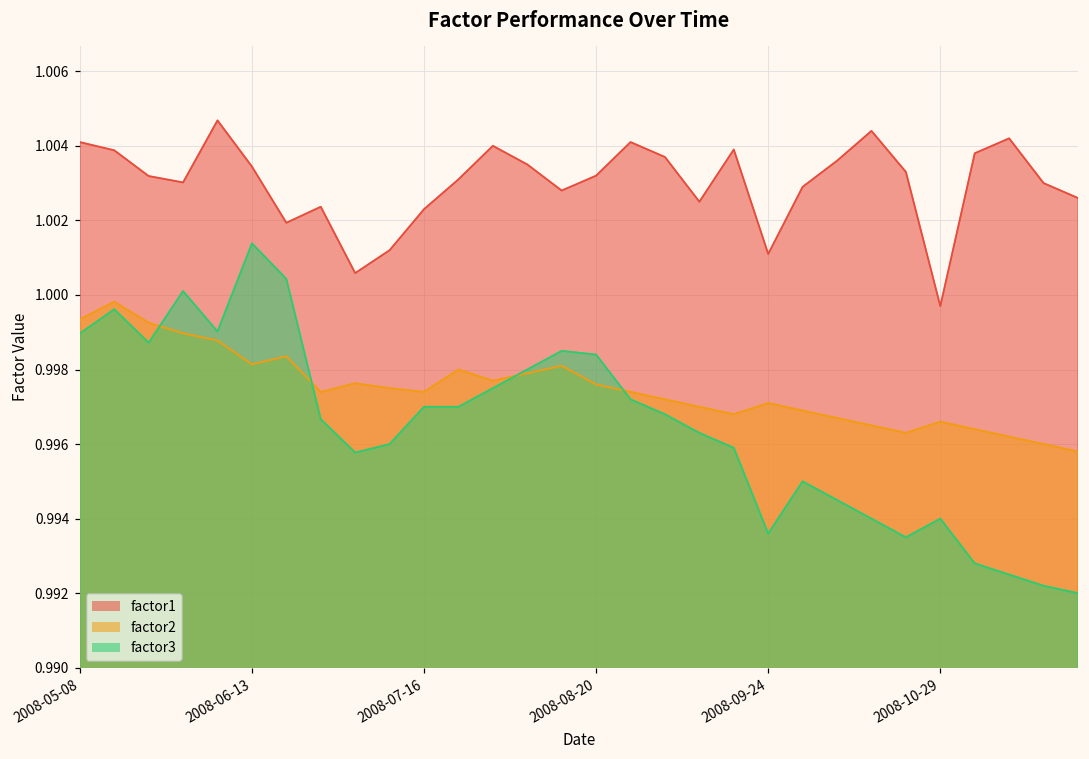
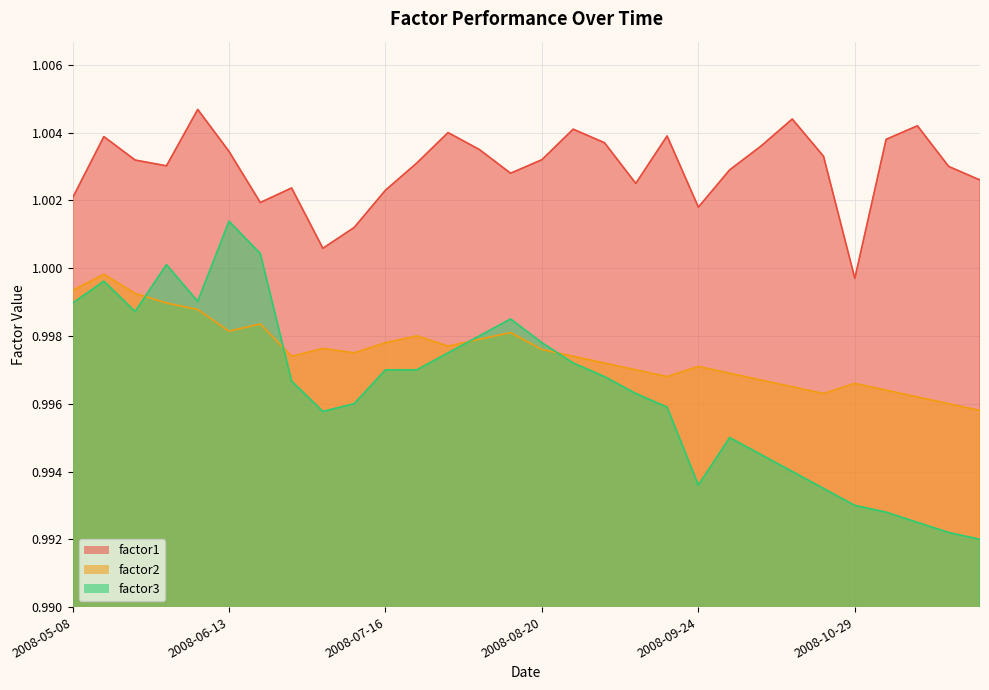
  {
    "factor1": {
-     "2008-05-08": 1.0041,
+     "2008-05-08": 1.0021,
      "2008-06-13": 1.0034,
      "2008-07-16": 1.0023,
      "2008-08-20": 1.0032,
-     "2008-09-24": 1.0011,
+     "2008-09-24": 1.0018,
      "2008-10-29": 0.9997
    },
    "factor2": {
      "2008-05-08": 0.9993,
      "2008-06-13": 0.9981,
-     "2008-07-16": 0.9974,
+     "2008-07-16": 0.9978,
      "2008-08-20": 0.9976,
      "2008-09-24": 0.9971,
      "2008-10-29": 0.9966
    },
    "factor3": {
      "2008-05-08": 0.9990,
      "2008-06-13": 1.0014,
      "2008-07-16": 0.9970,
-     "2008-08-20": 0.9984,
+     "2008-08-20": 0.9978,
      "2008-09-24": 0.9936,
-     "2008-10-29": 0.994
+     "2008-10-29": 0.993
    }
  }
